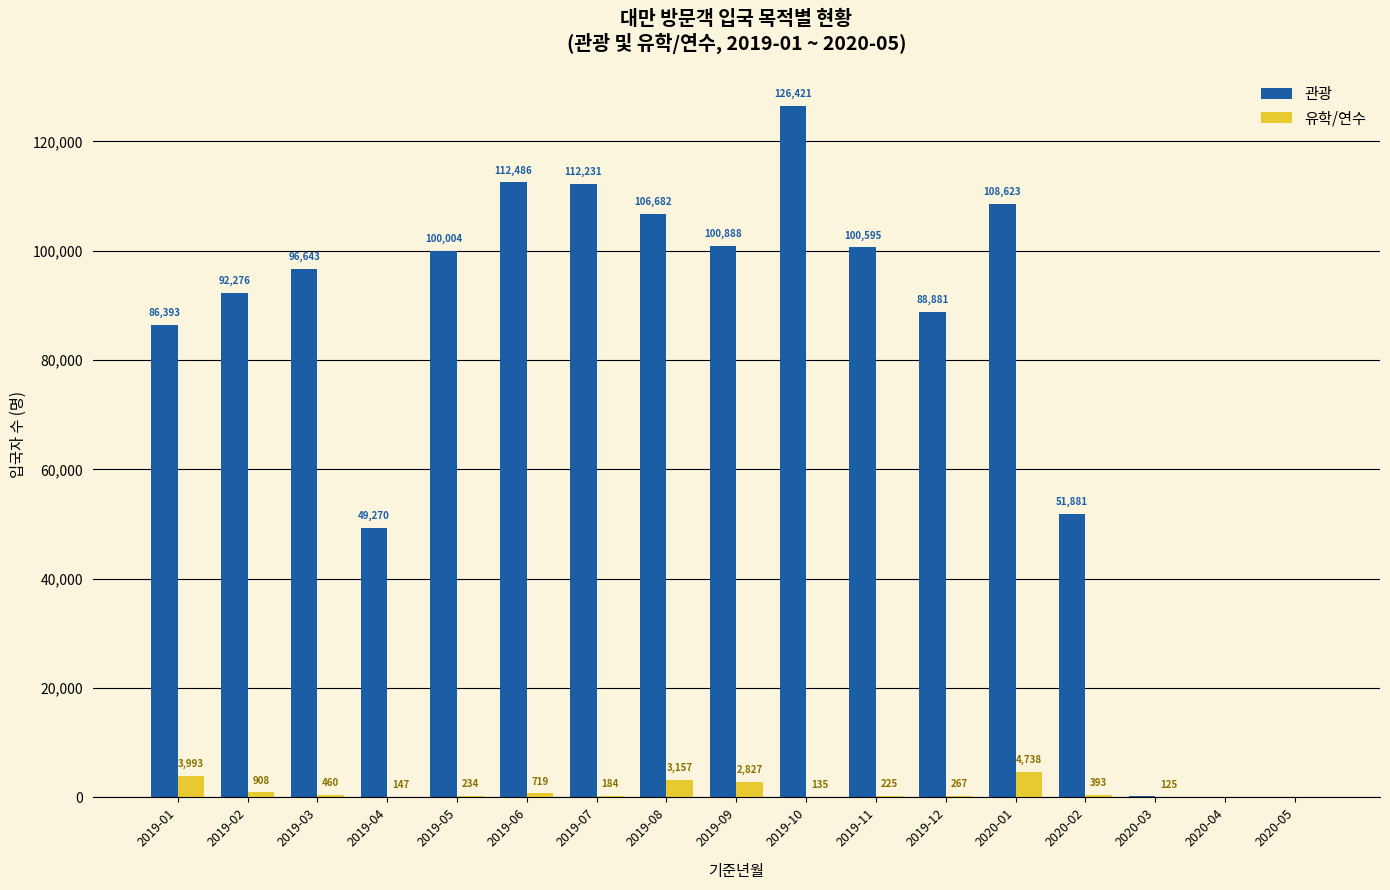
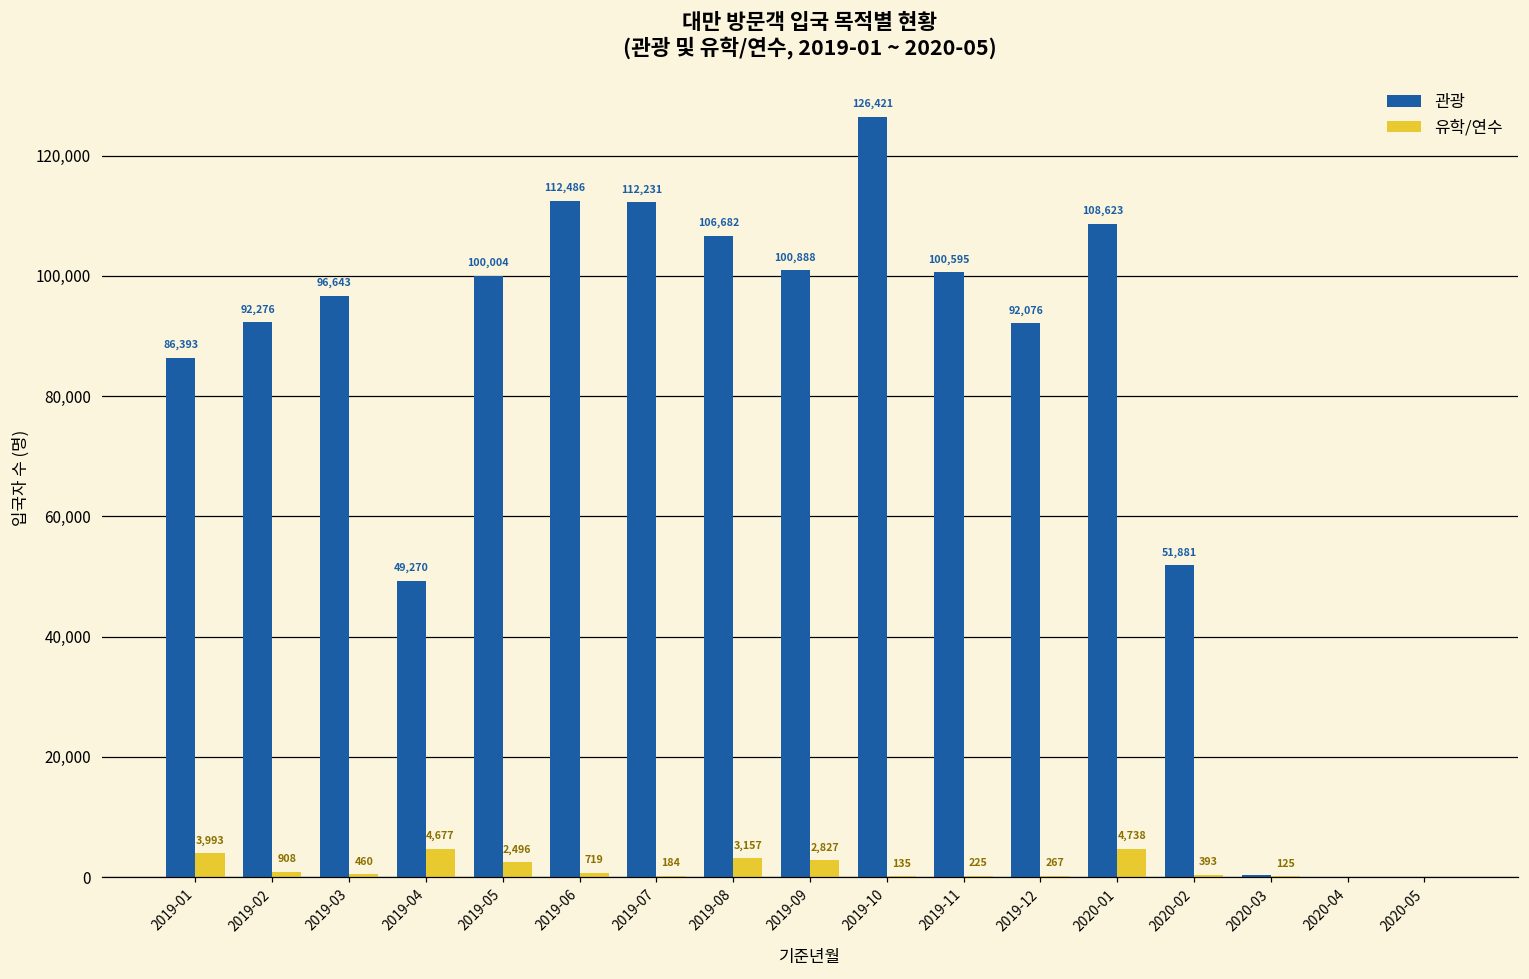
  {
    "관광": {
      "2019-01": "86,393",
      "2019-02": "92,276",
      "2019-03": "96,643",
      "2019-04": "49,270",
      "2019-05": "100,004",
      "2019-06": "112,486",
      "2019-07": "112,231",
      "2019-08": "106,682",
      "2019-09": "100,888",
      "2019-10": "126,421",
      "2019-11": "100,595",
-     "2019-12": "88,881",
+     "2019-12": "92,076",
      "2020-01": "108,623",
      "2020-02": "51,881"
    },
    "유학/연수": {
      "2019-01": "3,993",
      "2019-02": "908",
      "2019-03": "460",
-     "2019-04": "147",
-     "2019-05": "234",
+     "2019-04": "4,677",
+     "2019-05": "2,496",
      "2019-06": "719",
      "2019-07": "184",
      "2019-08": "3,157",
      "2019-09": "2,827",
      "2019-10": "135",
      "2019-11": "225",
      "2019-12": "267",
      "2020-01": "4,738",
      "2020-02": "393",
      "2020-03": "125"
    }
  }
